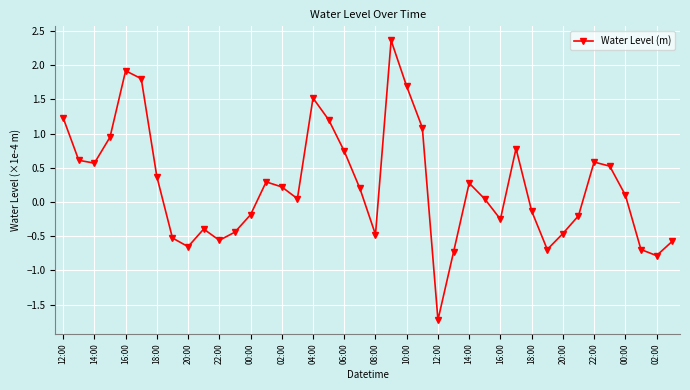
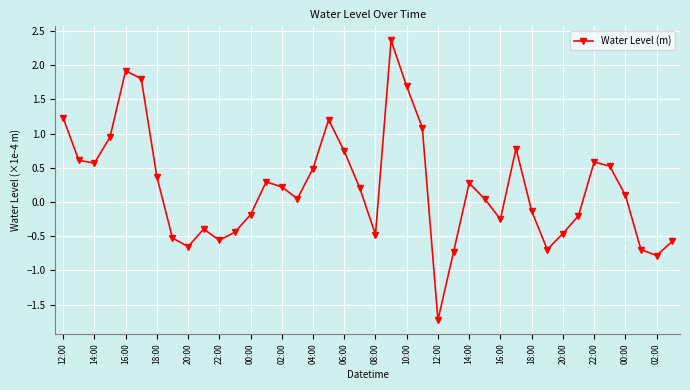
  {
-   "04:00": 1.5,
+   "04:00": 0.5,
    "06:00": 0.7,
    "08:00": -0.5,
    "10:00": 1.7
  }
